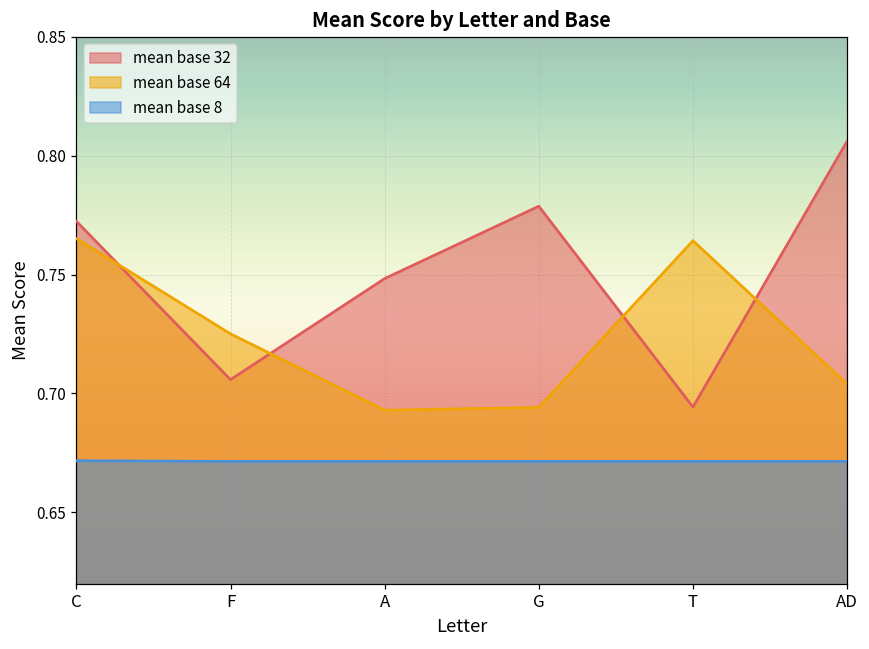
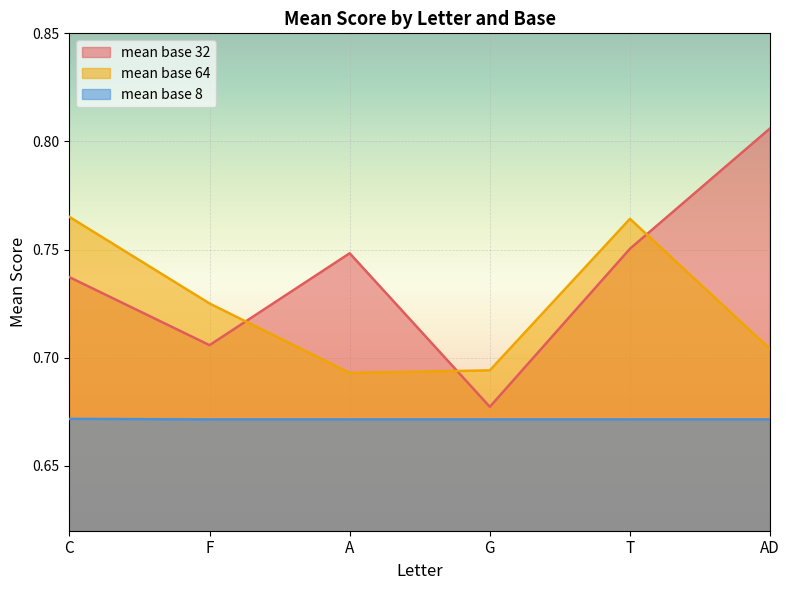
  {
    "mean base 32": {
-     "C": 0.772,
+     "C": 0.737,
      "F": 0.706,
      "A": 0.748,
-     "G": 0.779,
-     "T": 0.694,
+     "G": 0.677,
+     "T": 0.750,
      "AD": 0.806
    },
    "mean base 64": {
      "C": 0.765,
      "F": 0.725,
      "A": 0.693,
      "G": 0.694,
      "T": 0.764,
      "AD": 0.704
    },
    "mean base 8": {
      "C": 0.672,
      "F": 0.671,
      "A": 0.671,
      "G": 0.671,
      "T": 0.671,
      "AD": 0.671
    }
  }
